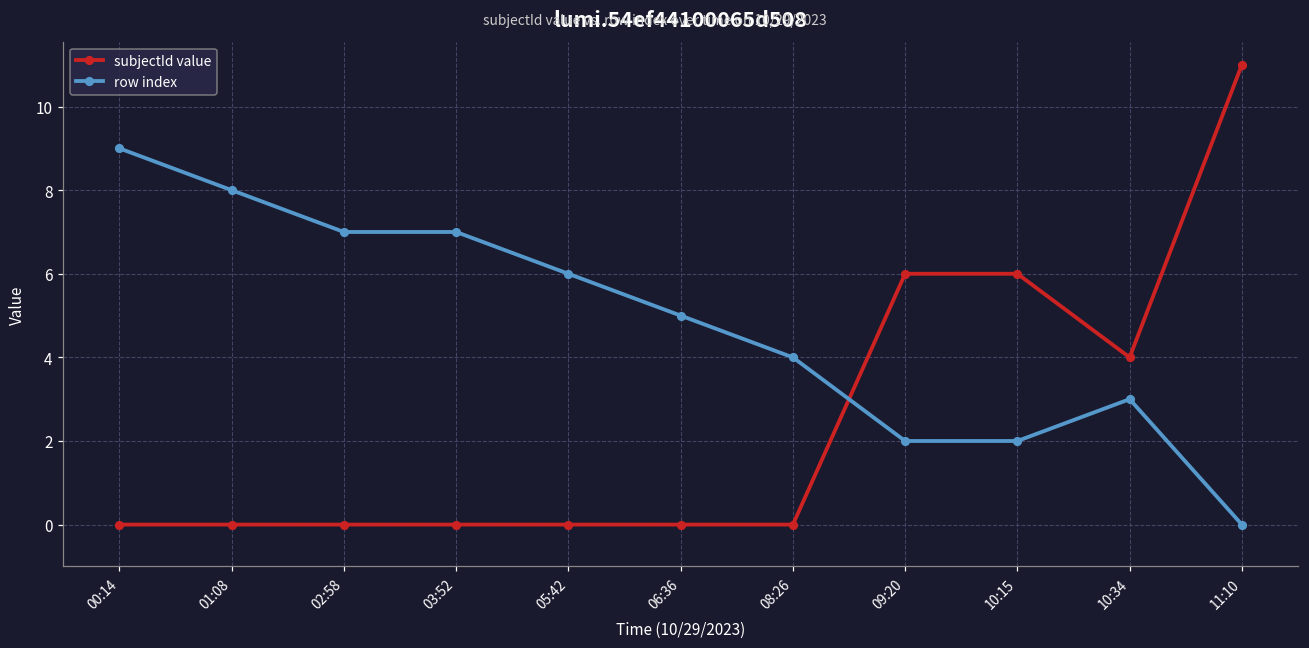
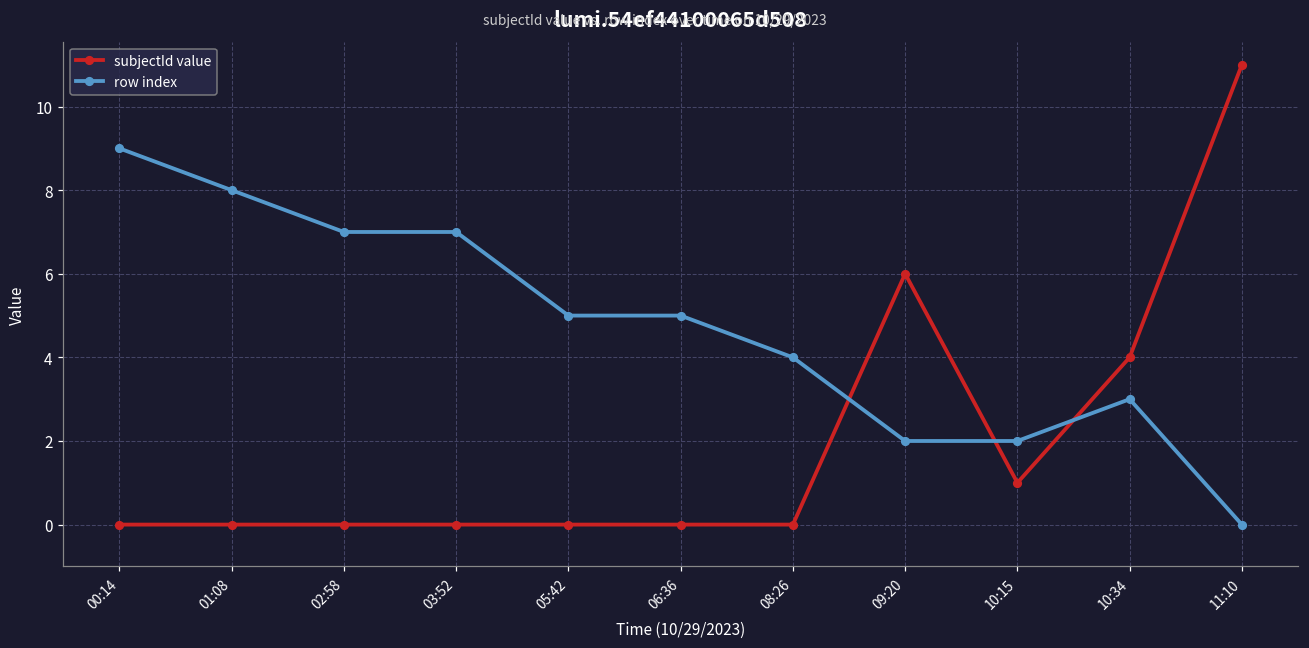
  {
    "subjectId value": {
      "00:14": 0,
      "01:08": 0,
      "02:58": 0,
      "03:52": 0,
      "05:42": 0,
      "06:36": 0,
      "08:26": 0,
      "09:20": 6,
-     "10:15": 6,
+     "10:15": 1,
      "10:34": 4,
      "11:10": 11
    },
    "row index": {
      "00:14": 9,
      "01:08": 8,
      "02:58": 7,
      "03:52": 7,
-     "05:42": 6,
+     "05:42": 5,
      "06:36": 5,
      "08:26": 4,
      "09:20": 2,
      "10:15": 2,
      "10:34": 3,
      "11:10": 0
    }
  }
